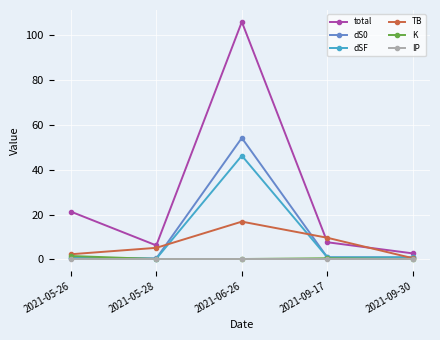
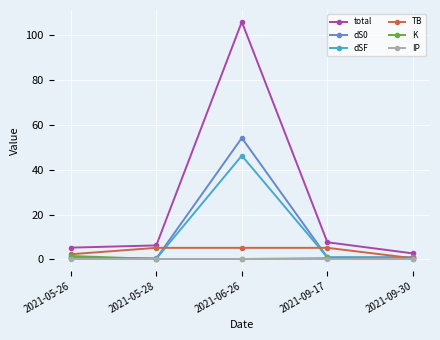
  {
    "total": {
-     "2021-05-26": 21,
+     "2021-05-26": 5,
      "2021-06-26": 106,
      "2021-09-17": 8,
      "2021-09-30": 3
    },
    "TB": {
-     "2021-06-26": 17,
-     "2021-09-17": 10
+     "2021-06-26": 5,
+     "2021-09-17": 5
    }
  }
